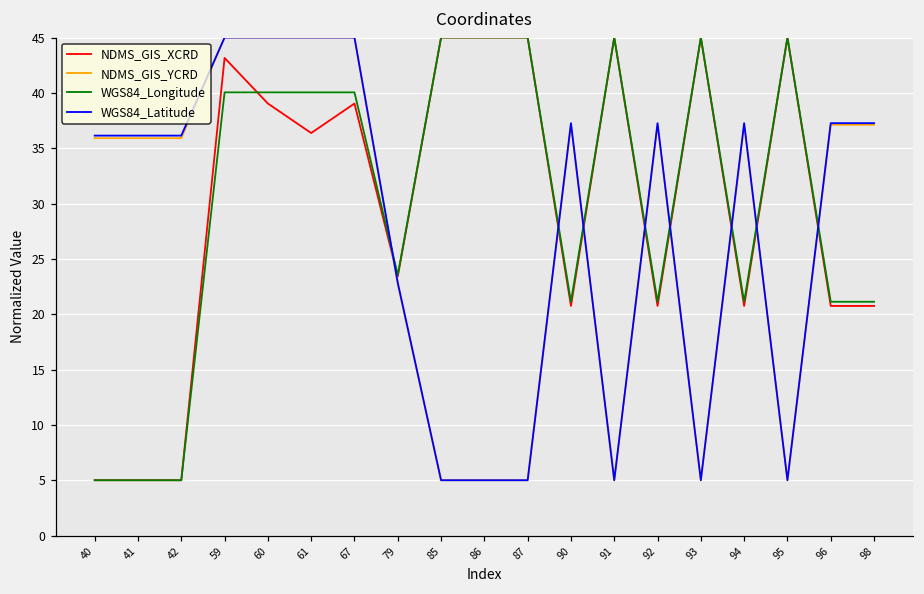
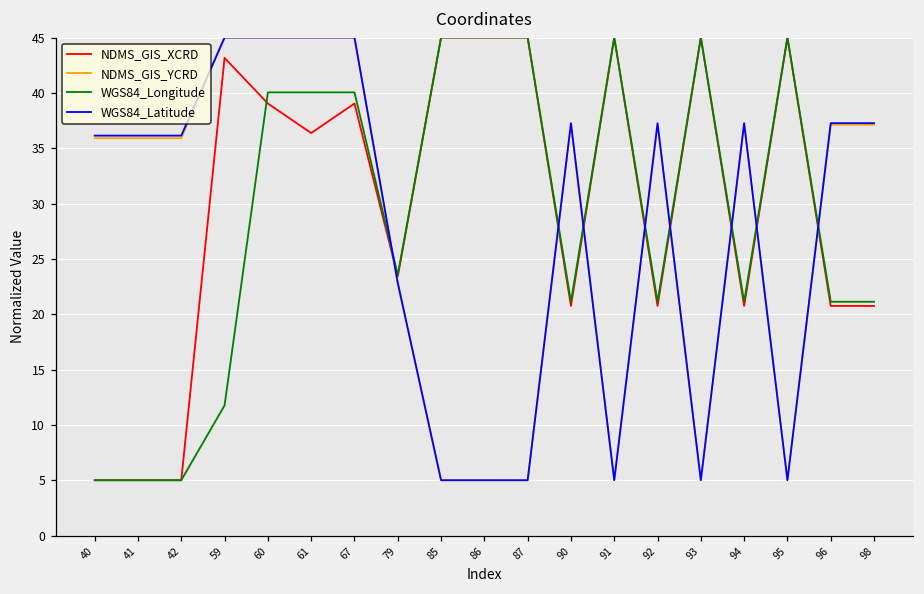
  {
    "NDMS_GIS_XCRD": {
      "59": 43.2,
      "60": 39.0,
      "61": 36.4,
      "67": 39.0,
      "90": 20.7,
      "92": 20.7,
      "94": 20.7,
      "96": 20.7,
      "98": 20.7
    },
    "WGS84_Longitude": {
-     "59": 40.0,
+     "59": 11.8,
      "60": 40.0,
      "61": 40.0,
      "67": 40.0,
      "90": 21.1,
      "92": 21.1,
      "94": 21.1,
      "96": 21.1,
      "98": 21.1
    }
  }
